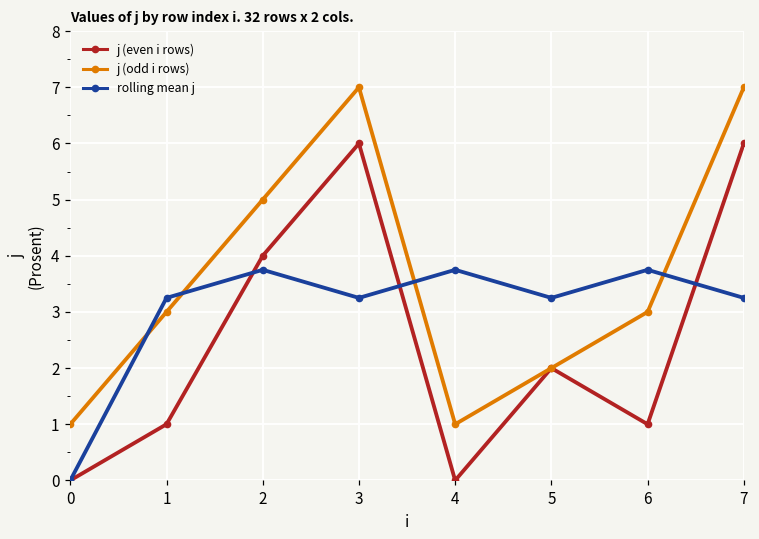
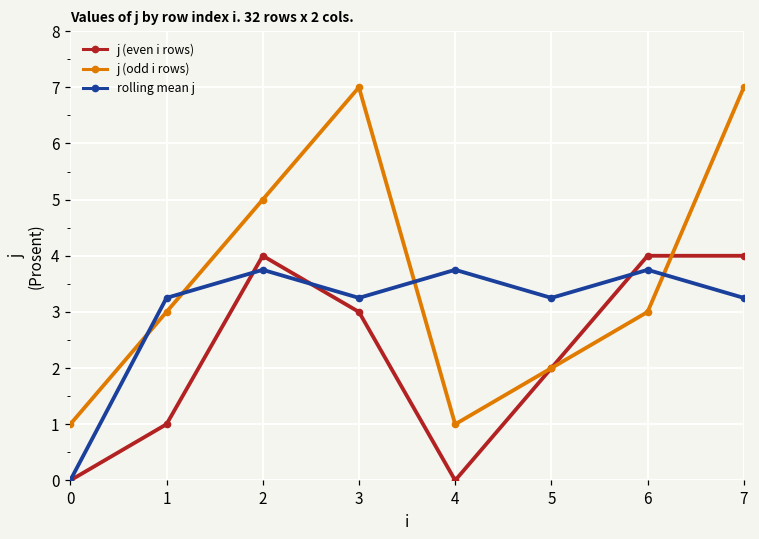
  {
    "j (even i rows)": {
      "1": 1,
      "2": 4,
-     "3": 6,
+     "3": 3,
      "4": 0,
-     "6": 1,
-     "7": 6
+     "6": 4,
+     "7": 4
    },
    "j (odd i rows)": {
      "0": 1,
      "1": 3,
      "2": 5,
      "3": 7,
      "4": 1,
      "6": 3,
      "7": 7
    },
    "rolling mean j": {
      "1": 3.3,
      "2": 3.8,
      "3": 3.3,
      "4": 3.8,
      "5": 3.3,
      "6": 3.8,
      "7": 3.3
    }
  }
